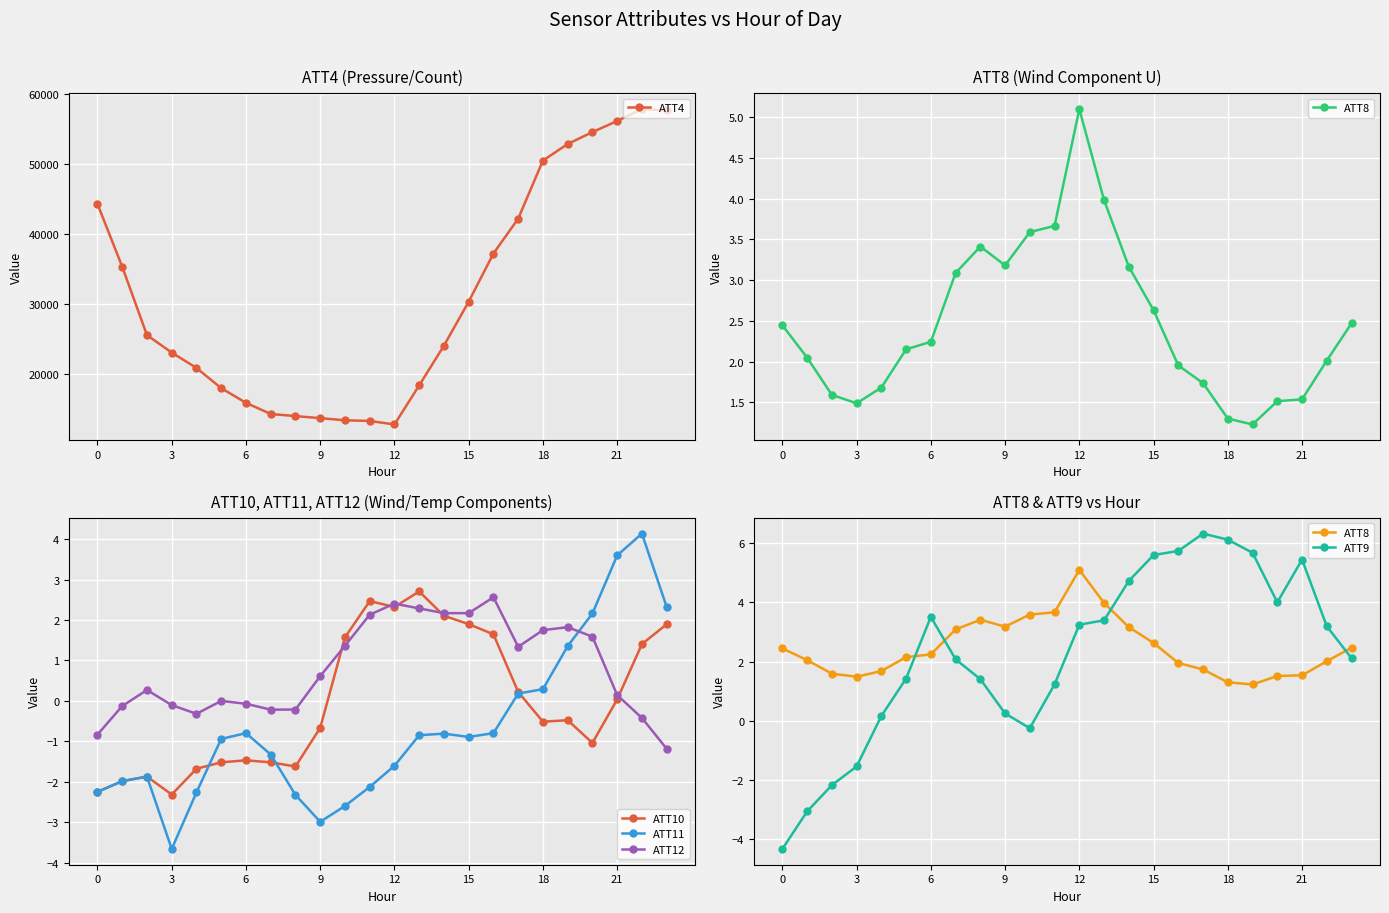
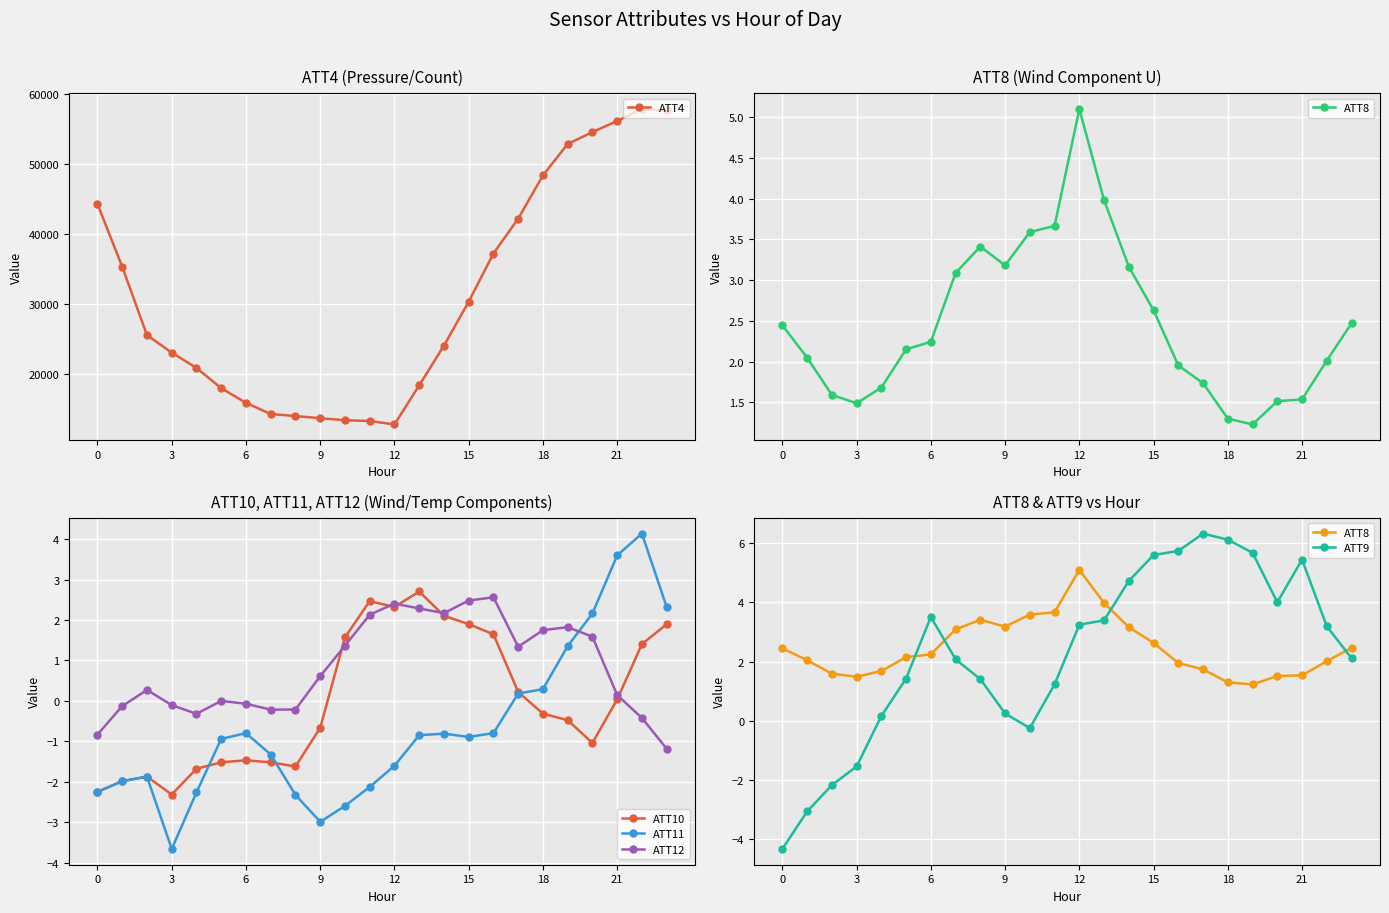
  {
    "ATT4 (Pressure/Count)": {
      "0": 44000,
      "3": 23000,
      "6": 16000,
      "9": 14000,
      "12": 13000,
      "15": 30000,
-     "18": 51000,
+     "18": 48000,
      "21": 56000
    },
    "ATT8 (Wind Component U)": {
      "0": 2.4,
      "3": 1.5,
      "6": 2.2,
      "9": 3.2,
      "12": 5.1,
      "15": 2.6,
      "18": 1.3,
      "21": 1.5
    },
    "ATT10, ATT11, ATT12 (Wind/Temp Components)": {
      "ATT10": {
        "3": -2.3,
        "6": -1.5,
        "9": -0.7,
        "12": 2.3,
        "15": 1.9,
-       "18": -0.5,
+       "18": -0.3,
        "21": 0.0
      },
      "ATT11": {
        "3": -3.7,
        "6": -0.8,
        "9": -3.0,
        "12": -1.6,
        "15": -0.9,
        "18": 0.3,
        "21": 3.6
      },
      "ATT12": {
        "0": -0.8,
        "3": -0.1,
        "6": -0.1,
        "9": 0.6,
        "12": 2.4,
-       "15": 2.2,
+       "15": 2.5,
        "18": 1.7,
        "21": 0.1
      }
    },
    "ATT8 & ATT9 vs Hour": {
      "ATT8": {
        "0": 2.4,
        "3": 1.5,
        "6": 2.2,
        "9": 3.2,
        "12": 5.1,
        "15": 2.6,
        "18": 1.3,
        "21": 1.5
      },
      "ATT9": {
        "0": -4.3,
        "3": -1.5,
        "6": 3.5,
        "9": 0.2,
        "12": 3.2,
        "15": 5.6,
        "18": 6.1,
        "21": 5.4
      }
    }
  }
